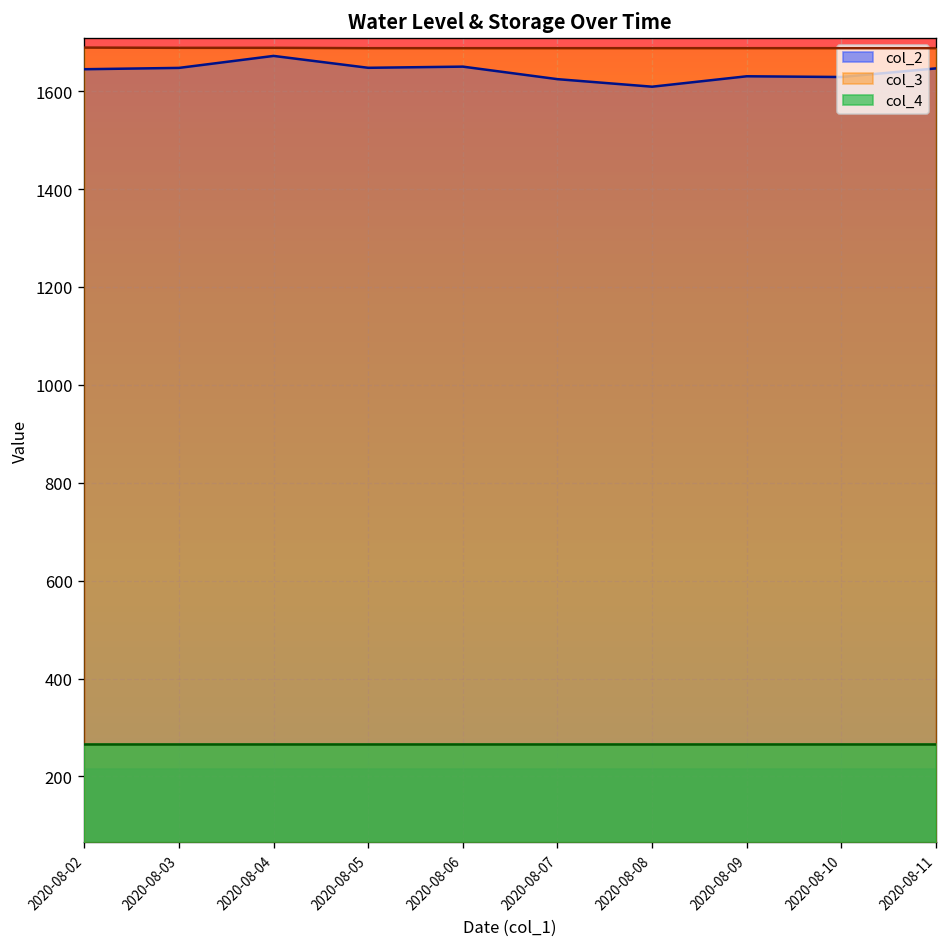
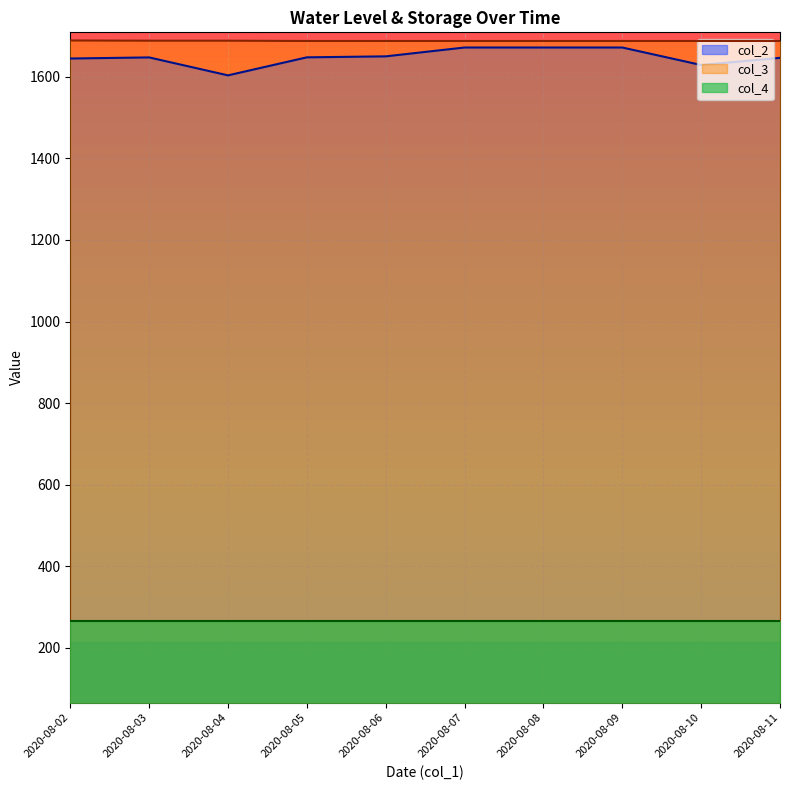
  {
    "col_2": {
      "2020-08-02": 1640,
      "2020-08-03": 1650,
-     "2020-08-04": 1670,
+     "2020-08-04": 1600,
      "2020-08-05": 1650,
      "2020-08-06": 1650,
-     "2020-08-07": 1620,
-     "2020-08-08": 1610,
-     "2020-08-09": 1630,
+     "2020-08-07": 1670,
+     "2020-08-08": 1670,
+     "2020-08-09": 1670,
      "2020-08-11": 1650
    },
    "col_3": {
      "2020-08-02": 1690,
      "2020-08-03": 1690,
      "2020-08-04": 1690,
      "2020-08-05": 1690,
      "2020-08-06": 1690,
      "2020-08-07": 1690,
      "2020-08-08": 1690,
      "2020-08-09": 1690,
      "2020-08-11": 1690
    },
    "col_4": {
      "2020-08-02": 270,
      "2020-08-03": 270,
      "2020-08-04": 270,
      "2020-08-05": 270,
      "2020-08-06": 270,
      "2020-08-07": 270,
      "2020-08-08": 270,
      "2020-08-09": 270,
      "2020-08-10": 270,
      "2020-08-11": 270
    }
  }
